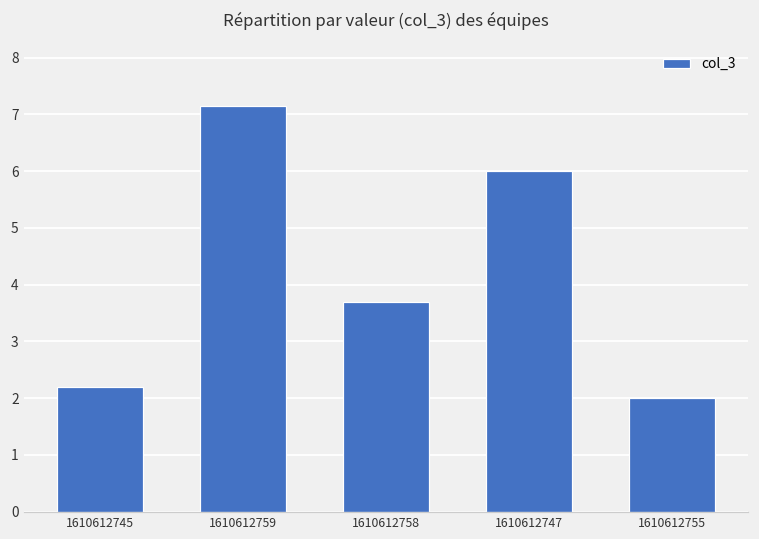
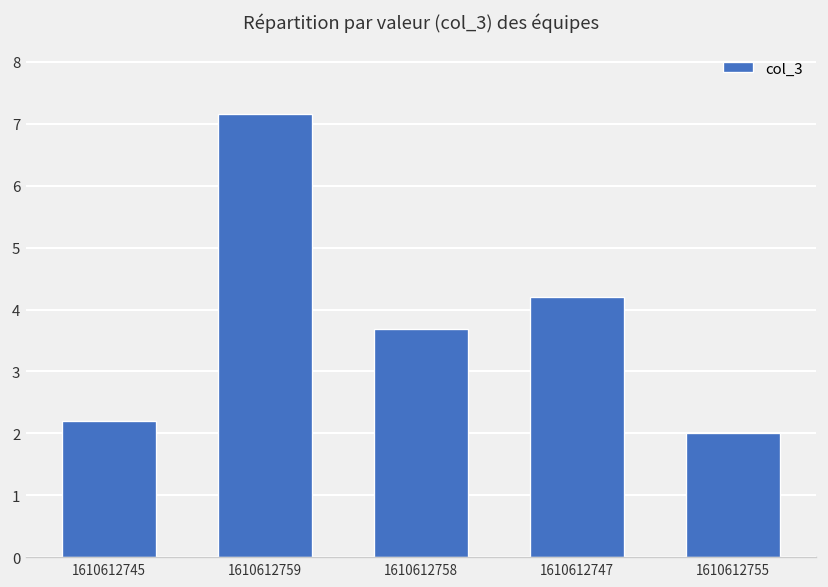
  {
    "1610612745": 2.2,
    "1610612759": 7.2,
    "1610612758": 3.7,
-   "1610612747": 6.0,
+   "1610612747": 4.2,
    "1610612755": 2.0
  }
